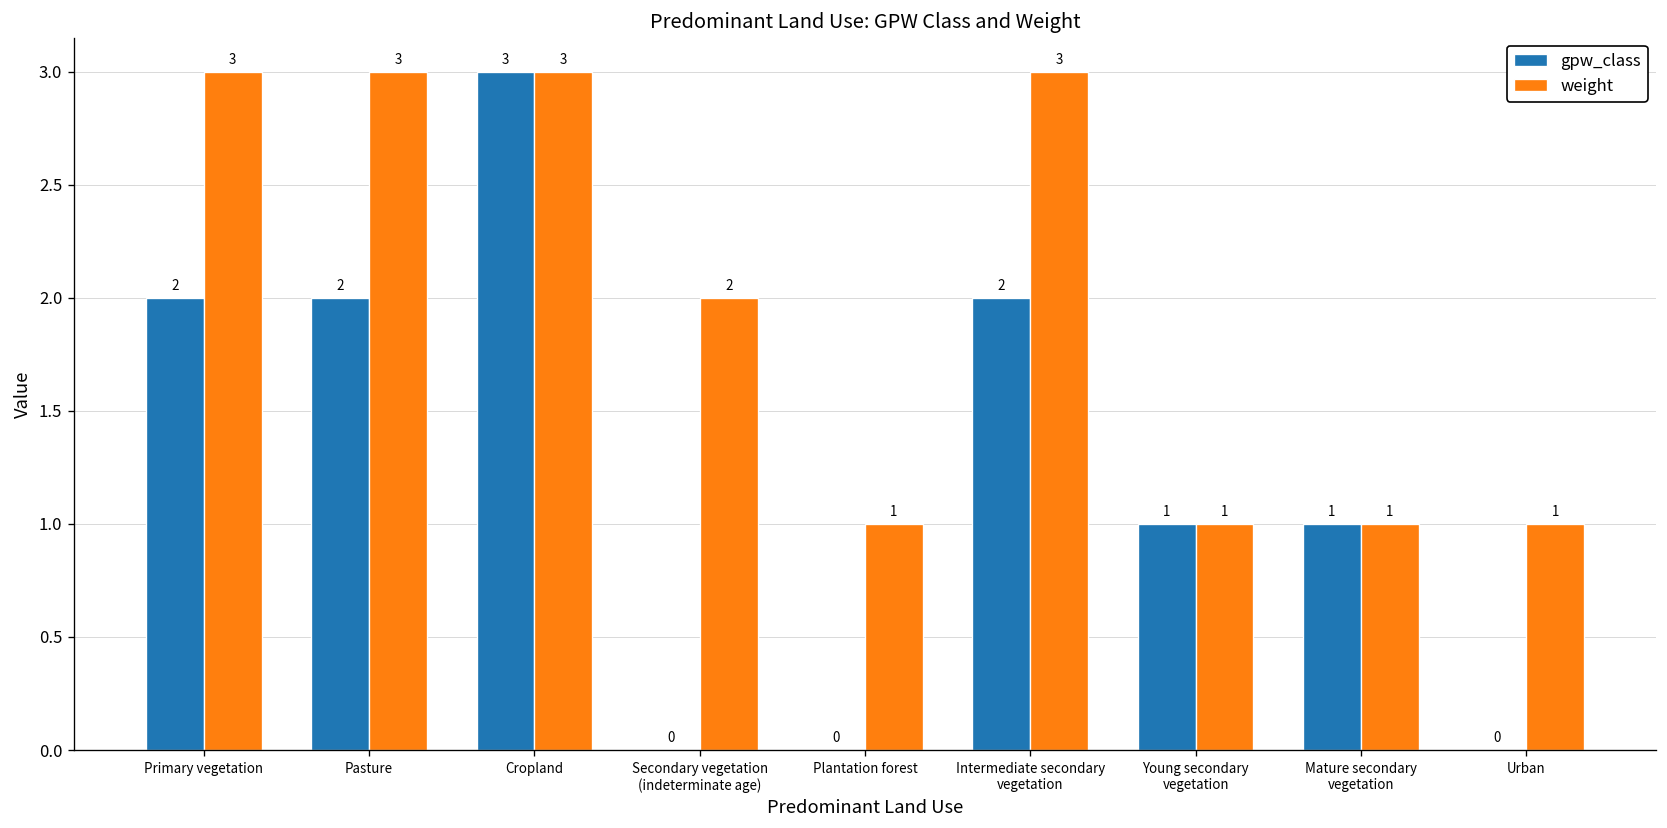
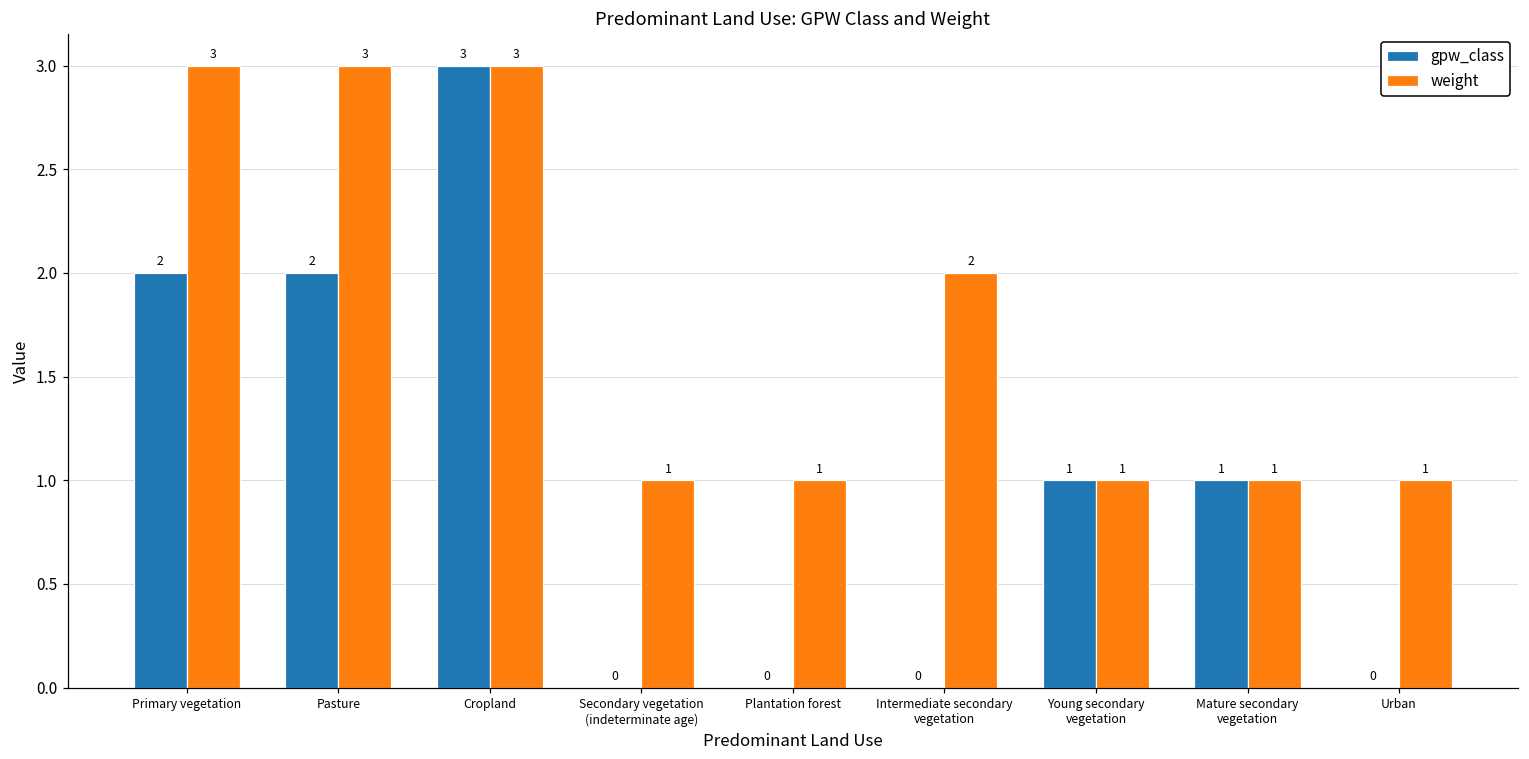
  {
    "gpw_class": {
      "Primary vegetation": 2,
      "Pasture": 2,
      "Cropland": 3,
      "Secondary vegetation (indeterminate age)": 0,
      "Plantation forest": 0,
-     "Intermediate secondary vegetation": 2,
+     "Intermediate secondary vegetation": 0,
      "Young secondary vegetation": 1,
      "Mature secondary vegetation": 1,
      "Urban": 0
    },
    "weight": {
      "Primary vegetation": 3,
      "Pasture": 3,
      "Cropland": 3,
-     "Secondary vegetation (indeterminate age)": 2,
+     "Secondary vegetation (indeterminate age)": 1,
      "Plantation forest": 1,
-     "Intermediate secondary vegetation": 3,
+     "Intermediate secondary vegetation": 2,
      "Young secondary vegetation": 1,
      "Mature secondary vegetation": 1,
      "Urban": 1
    }
  }
